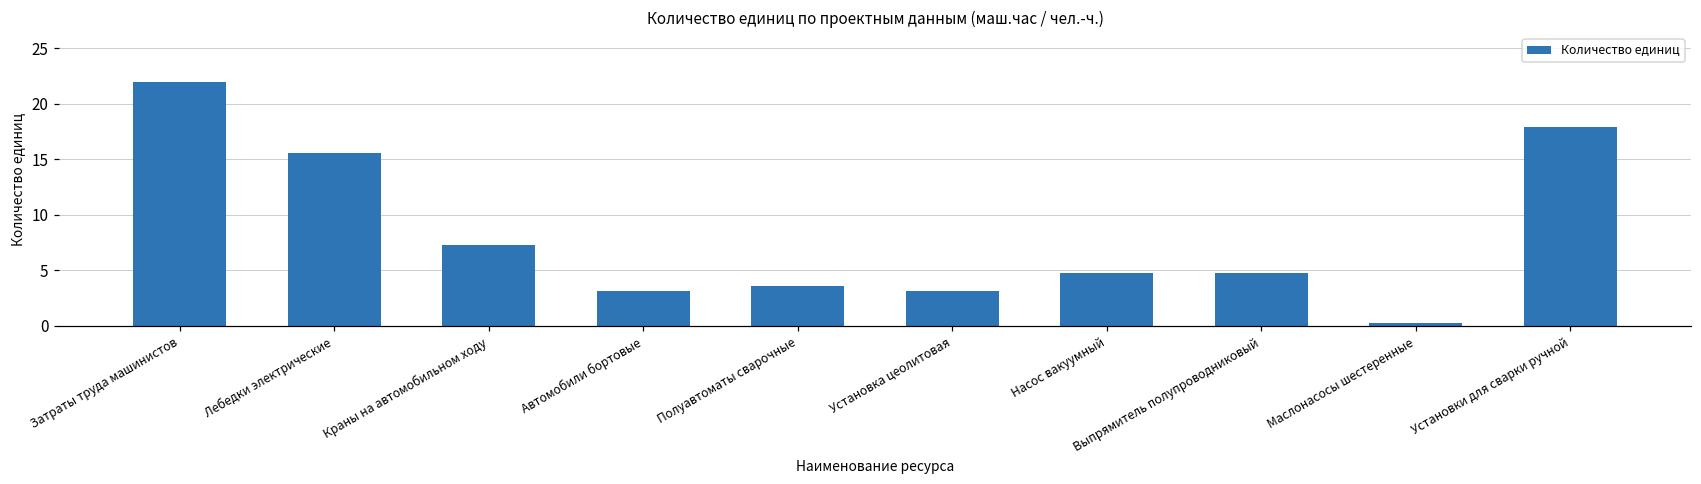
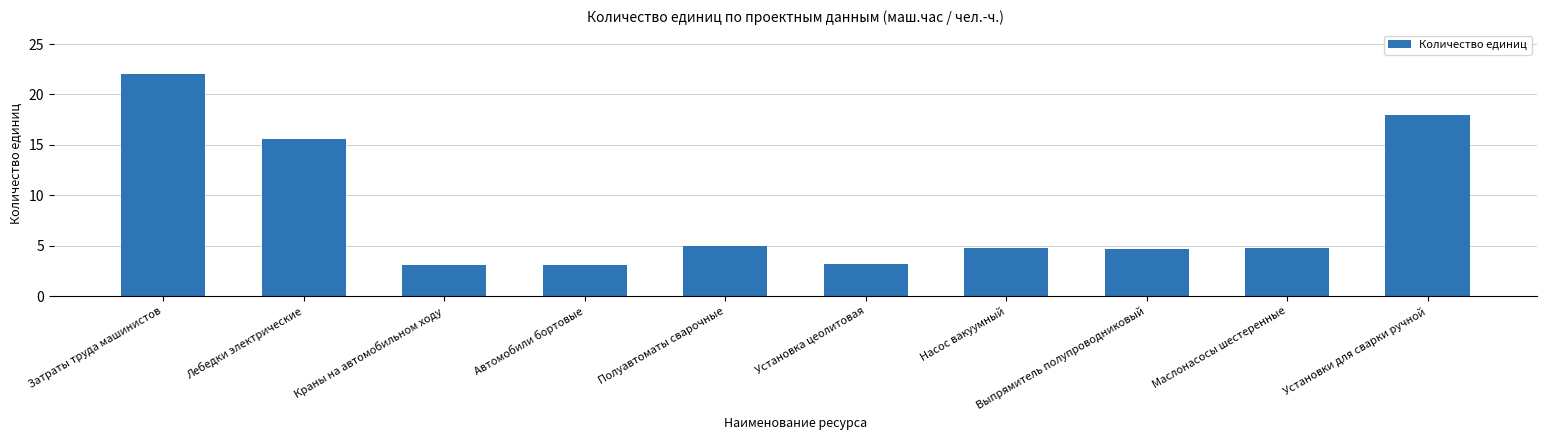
  {
    "Затраты труда машинистов": 22.0,
    "Лебедки электрические": 15.5,
-   "Краны на автомобильном ходу": 7.3,
+   "Краны на автомобильном ходу": 3.1,
    "Автомобили бортовые": 3.1,
-   "Полуавтоматы сварочные": 3.6,
+   "Полуавтоматы сварочные": 5.0,
    "Установка цеолитовая": 3.2,
    "Насос вакуумный": 4.8,
    "Выпрямитель полупроводниковый": 4.7,
-   "Маслонасосы шестеренные": 0.2,
+   "Маслонасосы шестеренные": 4.8,
    "Установки для сварки ручной": 17.9
  }
